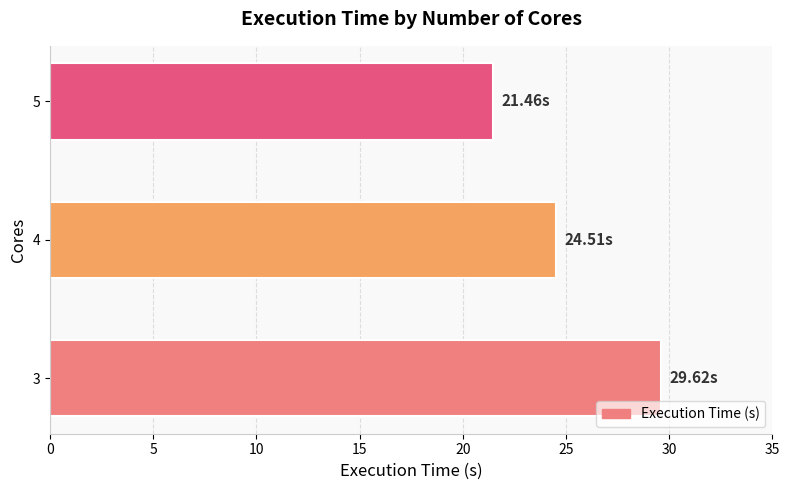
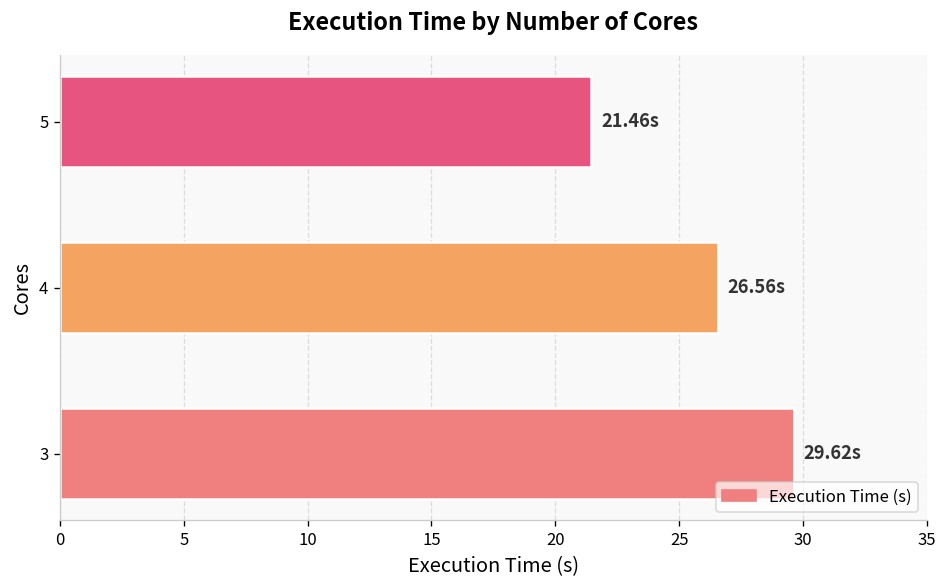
  {
    "5": "21.46s",
-   "4": "24.51s",
+   "4": "26.56s",
    "3": "29.62s"
  }
